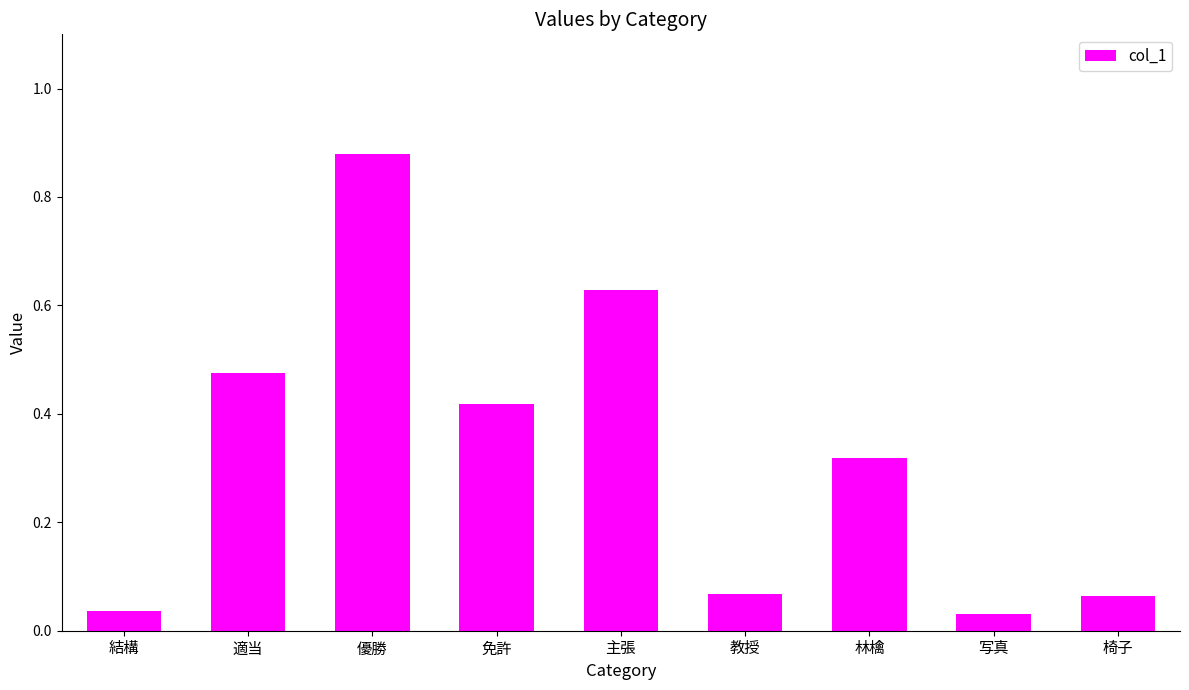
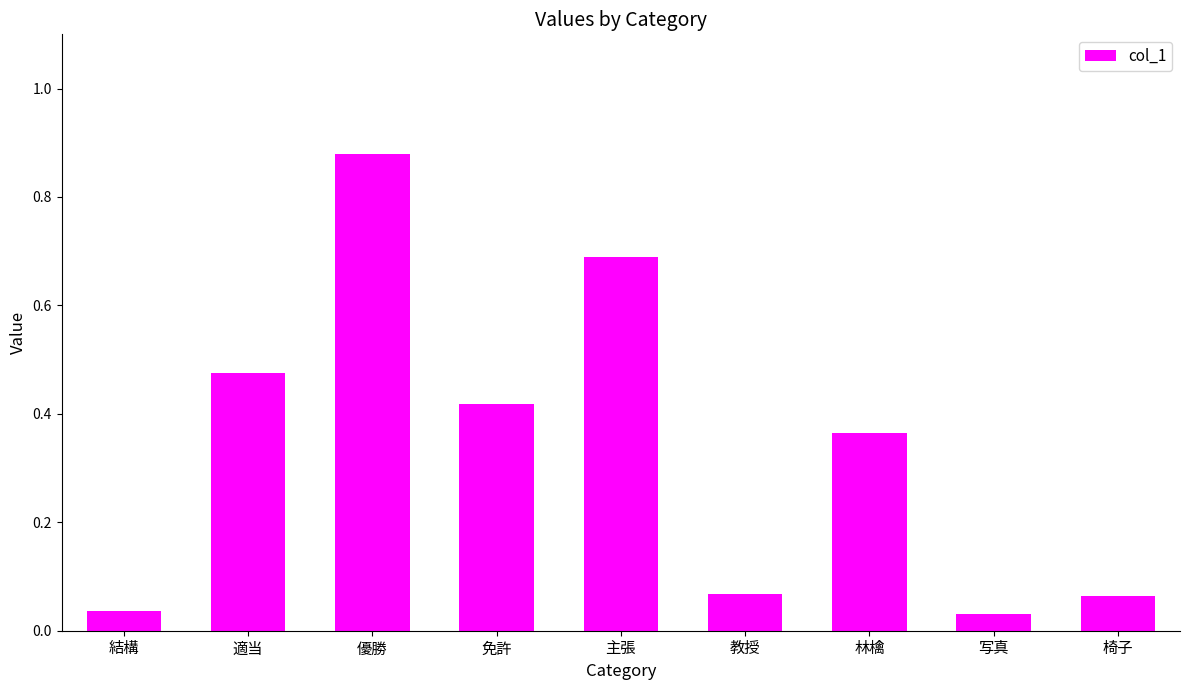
  {
    "結構": 0.04,
    "適当": 0.47,
    "優勝": 0.88,
    "免許": 0.42,
-   "主張": 0.63,
+   "主張": 0.69,
    "教授": 0.07,
-   "林檎": 0.32,
+   "林檎": 0.37,
    "写真": 0.03,
    "椅子": 0.06
  }
